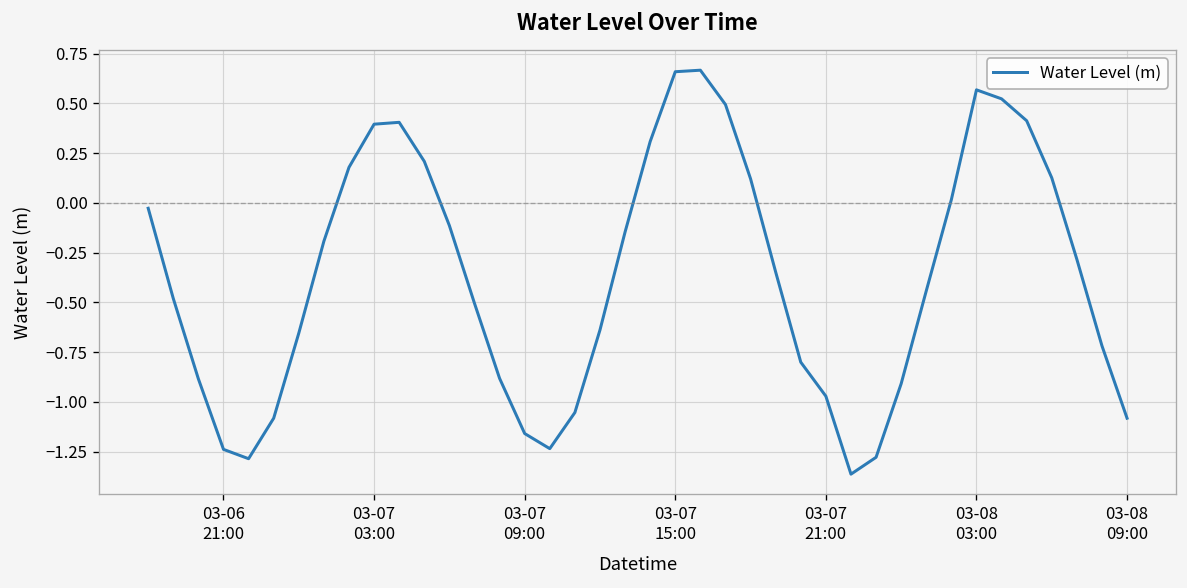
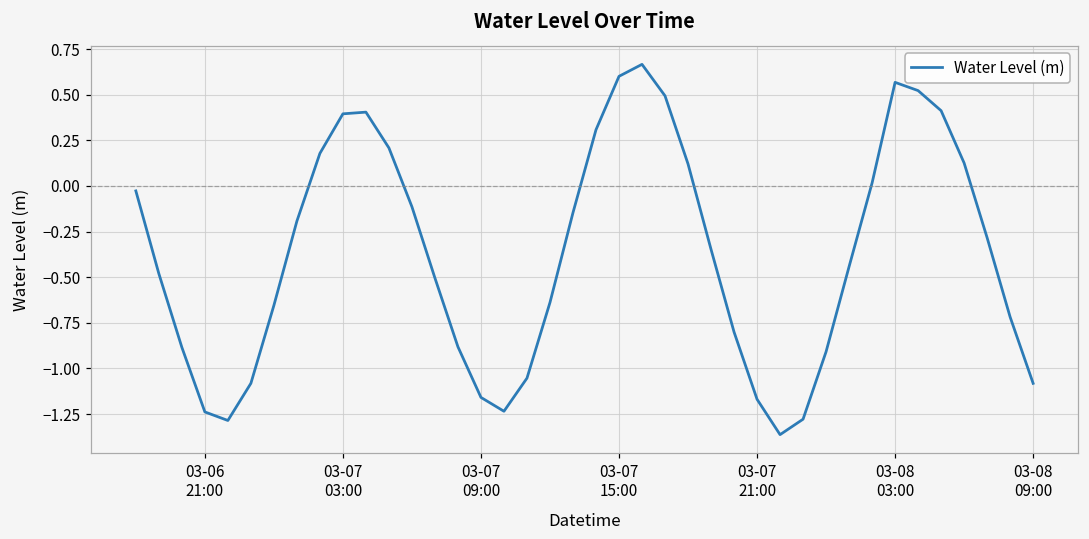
  {
    "03-06 21:00": -1.24,
    "03-07 03:00": 0.40,
    "03-07 09:00": -1.16,
-   "03-07 15:00": 0.66,
-   "03-07 21:00": -0.97,
+   "03-07 15:00": 0.60,
+   "03-07 21:00": -1.17,
    "03-08 03:00": 0.57,
    "03-08 09:00": -1.08
  }
